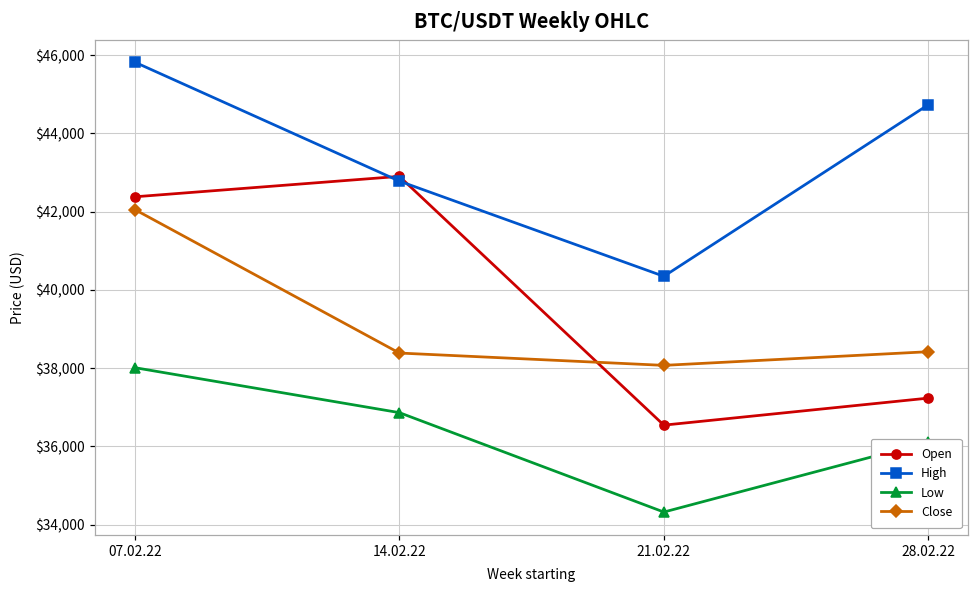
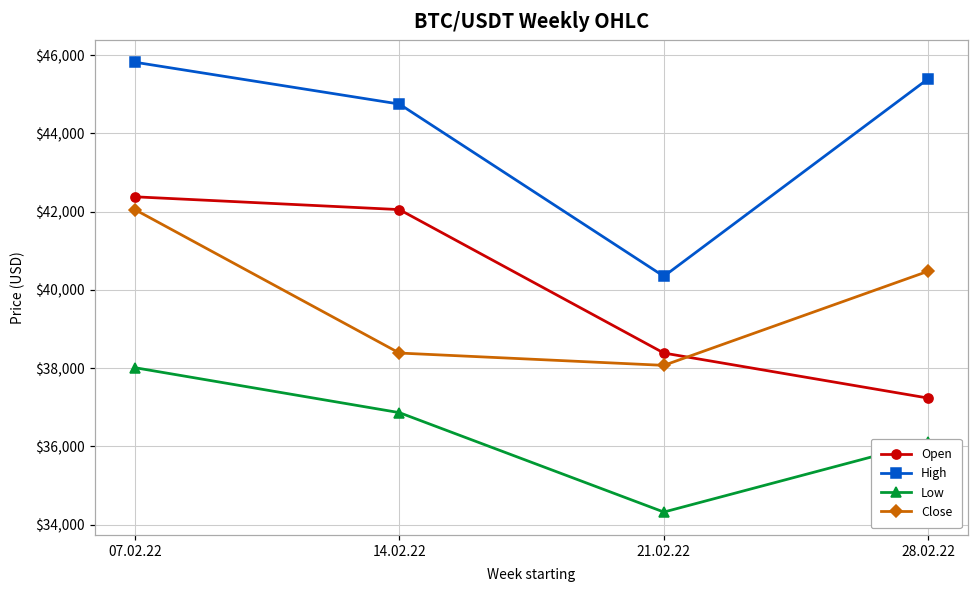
  {
    "Open": {
      "07.02.22": "$42,400",
-     "14.02.22": "$42,900",
-     "21.02.22": "$36,500",
+     "14.02.22": "$42,100",
+     "21.02.22": "$38,400",
      "28.02.22": "$37,200"
    },
    "High": {
      "07.02.22": "$45,800",
-     "14.02.22": "$42,800",
+     "14.02.22": "$44,800",
      "21.02.22": "$40,300",
-     "28.02.22": "$44,700"
+     "28.02.22": "$45,400"
    },
    "Low": {
      "07.02.22": "$38,000",
      "14.02.22": "$36,900",
      "21.02.22": "$34,300",
      "28.02.22": "$36,100"
    },
    "Close": {
      "07.02.22": "$42,100",
      "14.02.22": "$38,400",
      "21.02.22": "$38,100",
-     "28.02.22": "$38,400"
+     "28.02.22": "$40,500"
    }
  }
